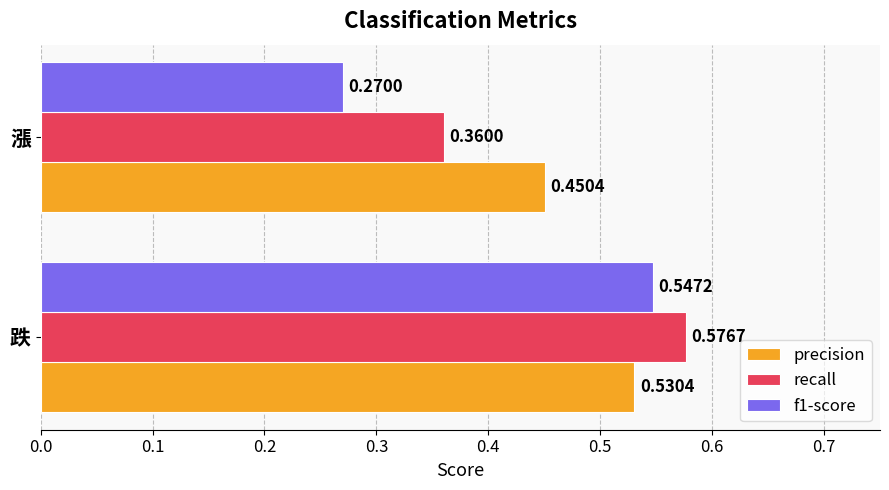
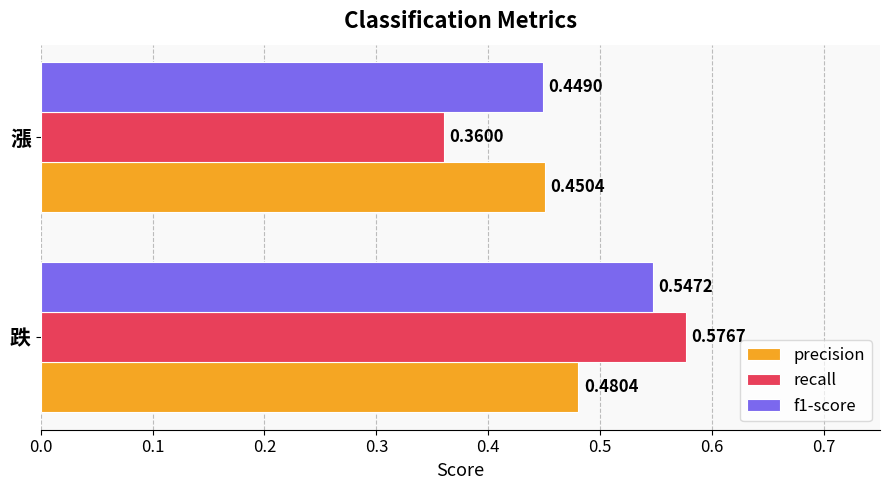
  {
    "precision": {
      "漲": 0.4504,
-     "跌": 0.5304
+     "跌": 0.4804
    },
    "recall": {
      "漲": 0.3600
    },
    "f1-score": {
-     "漲": 0.2700,
+     "漲": 0.4490,
      "跌": 0.5472
    }
  }
